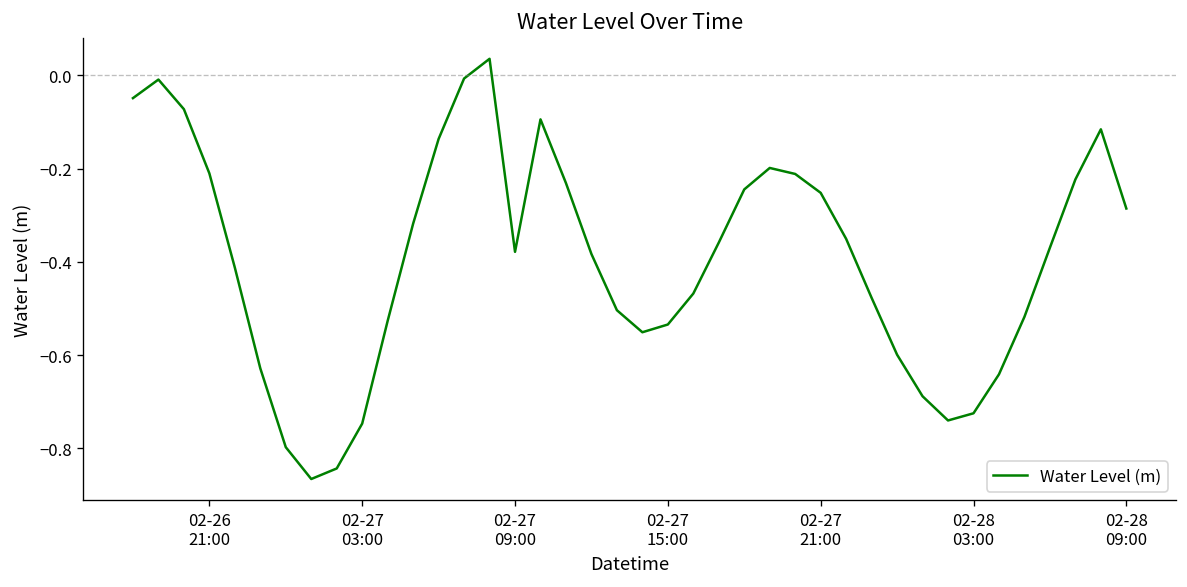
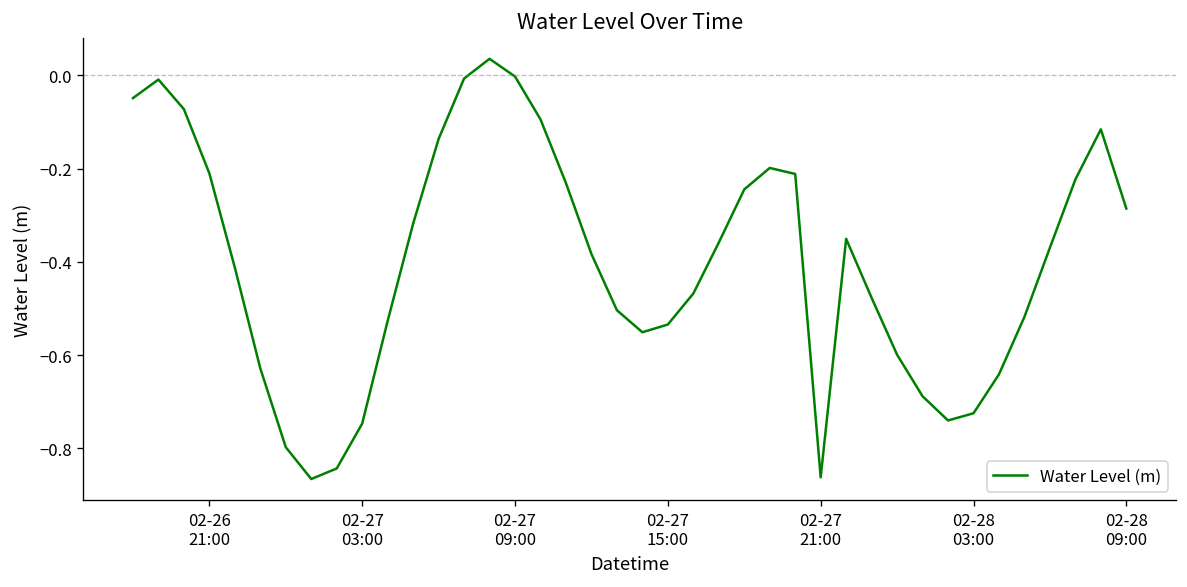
  {
    "02-26 21:00": -0.21,
    "02-27 03:00": -0.75,
-   "02-27 09:00": -0.38,
+   "02-27 09:00": 0.00,
    "02-27 15:00": -0.53,
-   "02-27 21:00": -0.25,
+   "02-27 21:00": -0.86,
    "02-28 03:00": -0.72,
    "02-28 09:00": -0.29
  }
